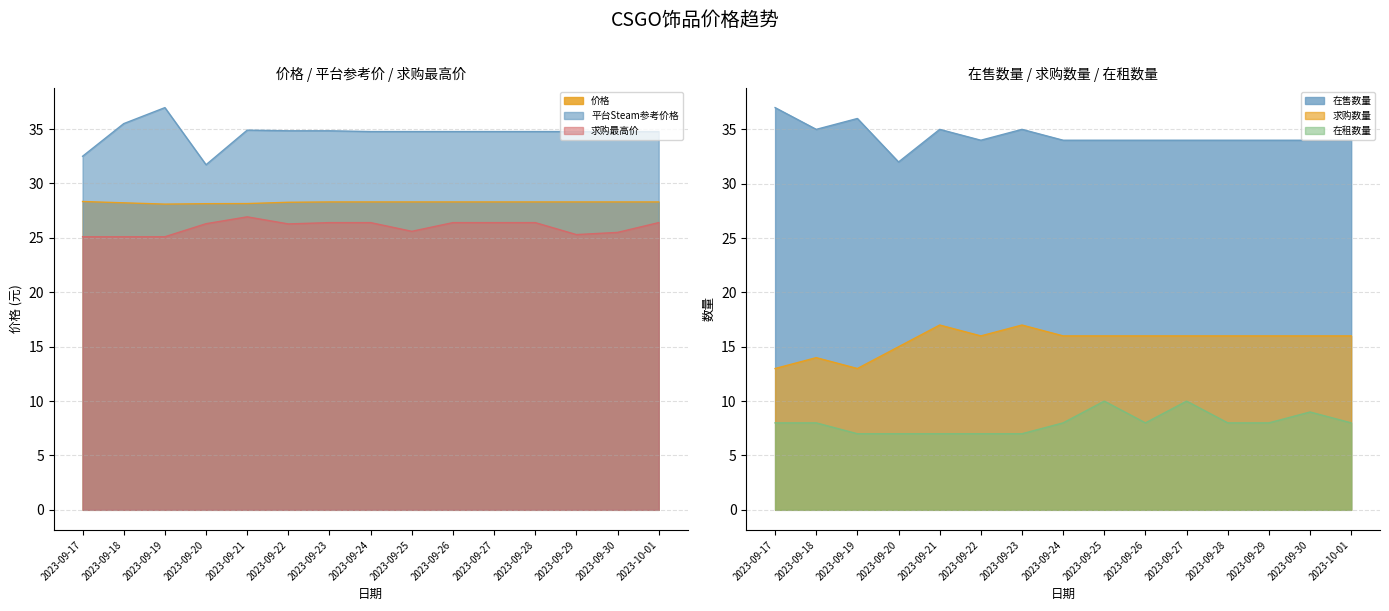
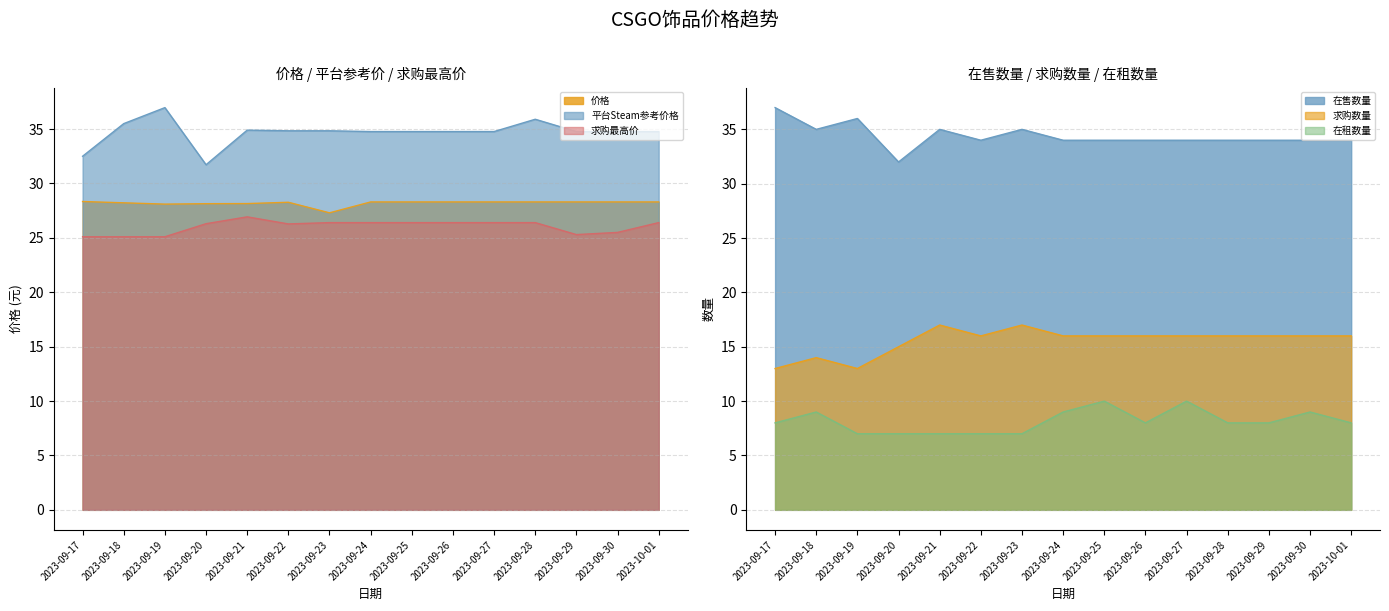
  {
    "价格 / 平台参考价 / 求购最高价": {
      "价格": {
        "2023-09-17": 28.3,
        "2023-09-18": 28.2,
        "2023-09-19": 28.1,
        "2023-09-20": 28.1,
        "2023-09-21": 28.2,
        "2023-09-22": 28.3,
-       "2023-09-23": 28.3,
+       "2023-09-23": 27.3,
        "2023-09-24": 28.3,
        "2023-09-25": 28.3,
        "2023-09-26": 28.3,
        "2023-09-27": 28.3,
        "2023-09-28": 28.3,
        "2023-09-29": 28.3,
        "2023-09-30": 28.3,
        "2023-10-01": 28.3
      },
      "平台Steam参考价格": {
        "2023-09-17": 32.5,
        "2023-09-18": 35.5,
        "2023-09-19": 37.0,
        "2023-09-20": 31.7,
        "2023-09-21": 34.9,
        "2023-09-22": 34.8,
        "2023-09-23": 34.8,
        "2023-09-24": 34.8,
        "2023-09-25": 34.8,
        "2023-09-26": 34.8,
        "2023-09-27": 34.8,
-       "2023-09-28": 34.8
+       "2023-09-28": 35.9
      },
      "求购最高价": {
        "2023-09-17": 25.1,
        "2023-09-18": 25.1,
        "2023-09-19": 25.1,
        "2023-09-20": 26.3,
        "2023-09-21": 26.9,
        "2023-09-22": 26.3,
        "2023-09-23": 26.4,
        "2023-09-24": 26.4,
-       "2023-09-25": 25.6,
+       "2023-09-25": 26.4,
        "2023-09-26": 26.4,
        "2023-09-27": 26.4,
        "2023-09-28": 26.4,
        "2023-09-29": 25.3,
        "2023-09-30": 25.5,
        "2023-10-01": 26.4
      }
    },
    "在售数量 / 求购数量 / 在租数量": {
      "在售数量": {
        "2023-09-17": 37,
        "2023-09-18": 35,
        "2023-09-19": 36,
        "2023-09-20": 32,
        "2023-09-21": 35,
        "2023-09-22": 34,
        "2023-09-23": 35,
        "2023-09-24": 34,
        "2023-09-25": 34,
        "2023-09-26": 34,
        "2023-09-27": 34,
        "2023-09-28": 34,
        "2023-09-29": 34,
        "2023-09-30": 34,
        "2023-10-01": 34
      },
      "求购数量": {
        "2023-09-17": 13,
        "2023-09-18": 14,
        "2023-09-19": 13,
        "2023-09-20": 15,
        "2023-09-21": 17,
        "2023-09-22": 16,
        "2023-09-23": 17,
        "2023-09-24": 16,
        "2023-09-25": 16,
        "2023-09-26": 16,
        "2023-09-27": 16,
        "2023-09-28": 16,
        "2023-09-29": 16,
        "2023-09-30": 16,
        "2023-10-01": 16
      },
      "在租数量": {
        "2023-09-17": 8,
-       "2023-09-18": 8,
+       "2023-09-18": 9,
        "2023-09-19": 7,
        "2023-09-20": 7,
        "2023-09-21": 7,
        "2023-09-22": 7,
        "2023-09-23": 7,
-       "2023-09-24": 8,
+       "2023-09-24": 9,
        "2023-09-25": 10,
        "2023-09-26": 8,
        "2023-09-27": 10,
        "2023-09-28": 8,
        "2023-09-29": 8,
        "2023-09-30": 9,
        "2023-10-01": 8
      }
    }
  }
